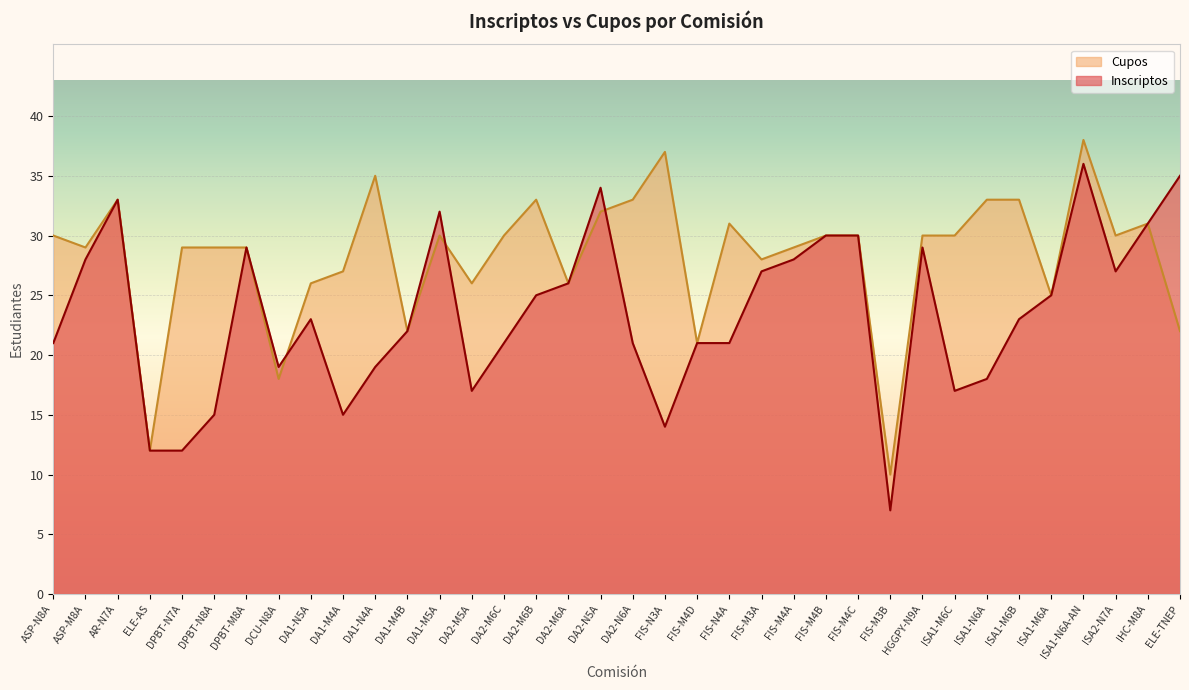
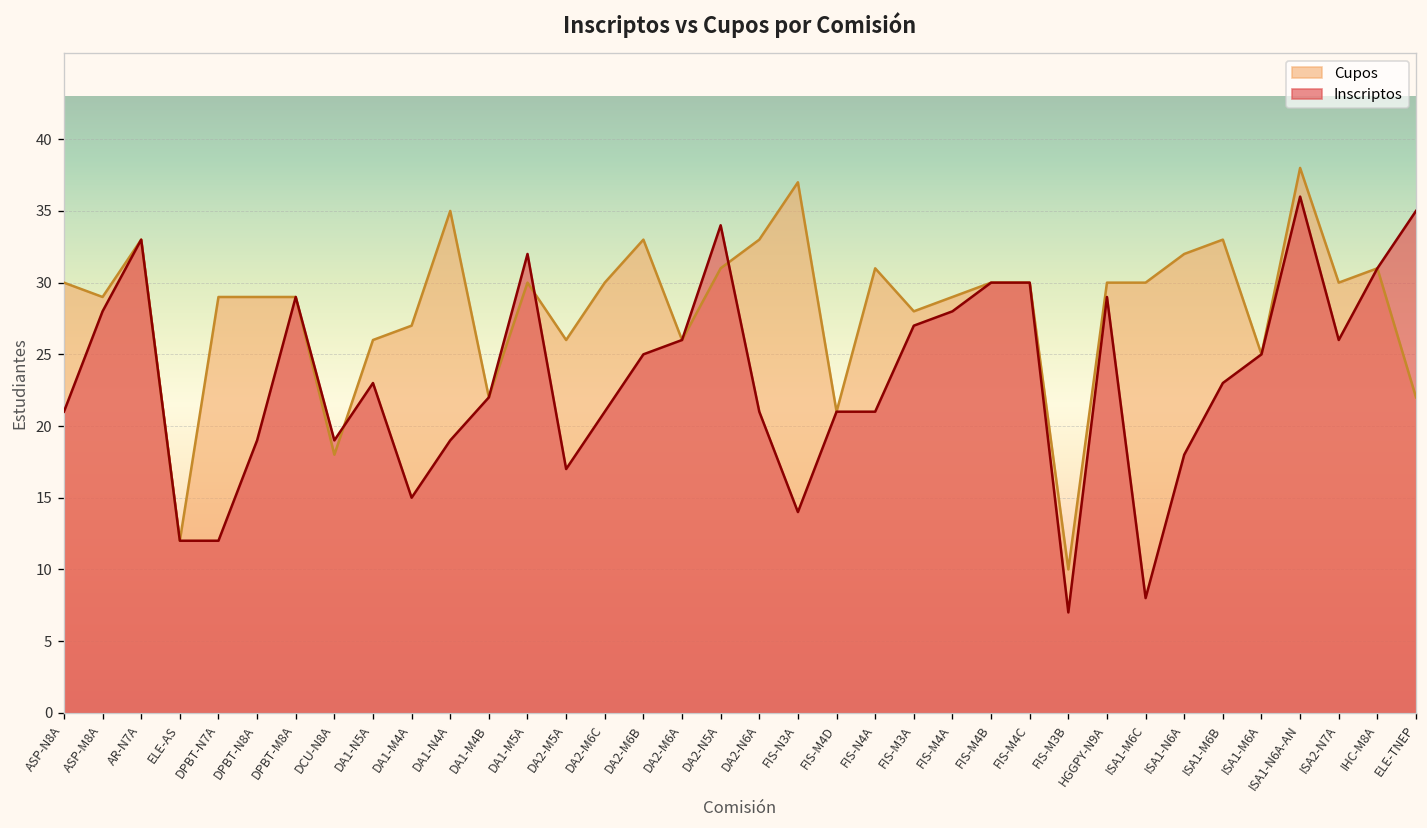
  {
    "Cupos": {
      "ASP-N8A": 30,
      "ASP-M8A": 29,
      "DPBT-N7A": 29,
      "DPBT-N8A": 29,
      "DCU-N8A": 18,
      "DA1-N5A": 26,
      "DA1-M4A": 27,
      "DA1-N4A": 35,
      "DA1-M5A": 30,
      "DA2-M5A": 26,
      "DA2-M6C": 30,
      "DA2-M6B": 33,
-     "DA2-N5A": 32,
+     "DA2-N5A": 31,
      "DA2-N6A": 33,
      "FIS-N3A": 37,
      "FIS-N4A": 31,
      "FIS-M3A": 28,
      "FIS-M4A": 29,
      "FIS-M3B": 10,
      "HGGPY-N9A": 30,
      "ISA1-M6C": 30,
-     "ISA1-N6A": 33,
+     "ISA1-N6A": 32,
      "ISA1-M6B": 33,
      "ISA1-N6A-AN": 38,
      "ISA2-N7A": 30,
      "ELE-TNEP": 22
    },
    "Inscriptos": {
      "ASP-N8A": 21,
      "ASP-M8A": 28,
      "DPBT-N7A": 12,
-     "DPBT-N8A": 15,
+     "DPBT-N8A": 19,
      "DCU-N8A": 19,
      "DA1-N5A": 23,
      "DA1-M4A": 15,
      "DA1-N4A": 19,
      "DA1-M5A": 32,
      "DA2-M5A": 17,
      "DA2-M6C": 21,
      "DA2-M6B": 25,
      "DA2-N5A": 34,
      "DA2-N6A": 21,
      "FIS-N3A": 14,
      "FIS-N4A": 21,
      "FIS-M3A": 27,
      "FIS-M4A": 28,
      "FIS-M3B": 7,
      "HGGPY-N9A": 29,
-     "ISA1-M6C": 17,
+     "ISA1-M6C": 8,
      "ISA1-N6A": 18,
      "ISA1-M6B": 23,
      "ISA1-N6A-AN": 36,
-     "ISA2-N7A": 27,
+     "ISA2-N7A": 26,
      "ELE-TNEP": 35
    }
  }
